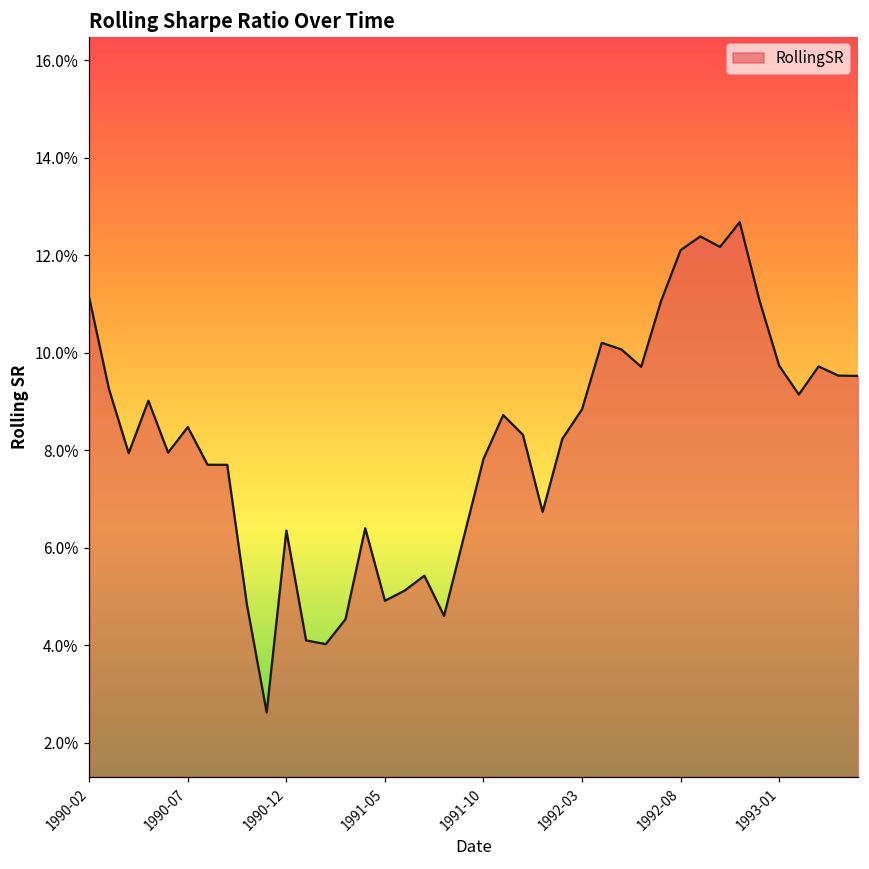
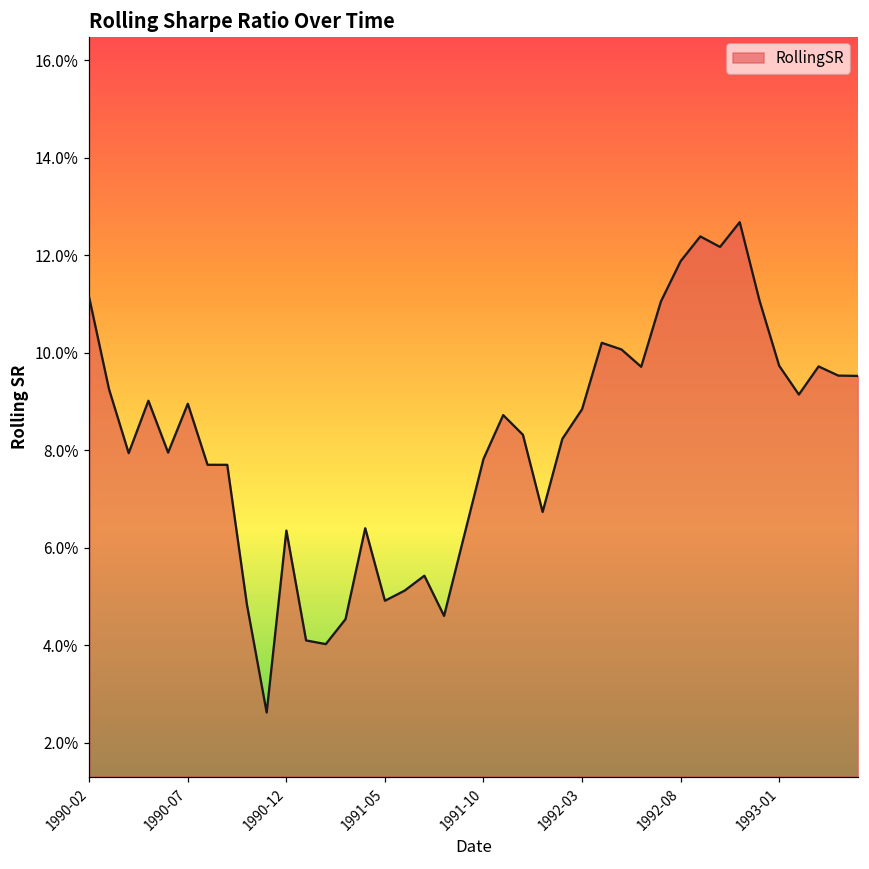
  {
    "1990-02": "11.1%",
-   "1990-07": "8.5%",
+   "1990-07": "9.0%",
    "1990-12": "6.4%",
    "1991-05": "4.9%",
    "1991-10": "7.8%",
    "1992-03": "8.8%",
-   "1992-08": "12.1%",
+   "1992-08": "11.9%",
    "1993-01": "9.7%"
  }
